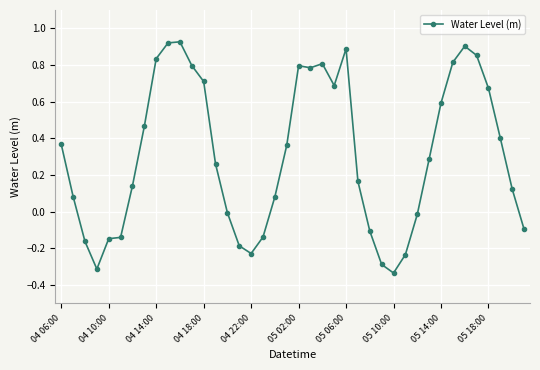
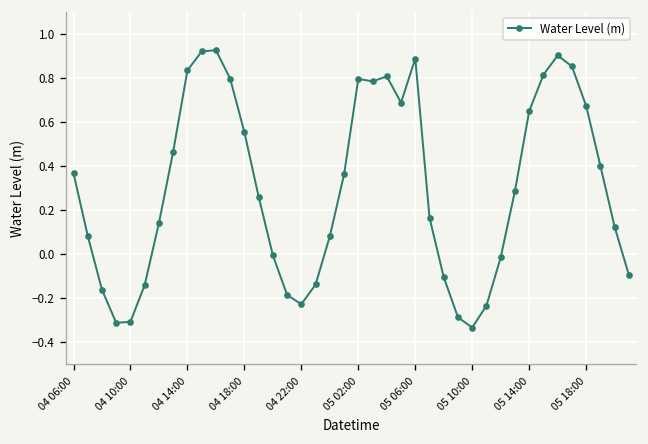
  {
    "04 06:00": 0.37,
-   "04 10:00": -0.15,
+   "04 10:00": -0.31,
    "04 14:00": 0.83,
-   "04 18:00": 0.71,
+   "04 18:00": 0.55,
    "04 22:00": -0.23,
    "05 02:00": 0.80,
    "05 06:00": 0.89,
    "05 10:00": -0.33,
-   "05 14:00": 0.59,
+   "05 14:00": 0.65,
    "05 18:00": 0.67
  }
